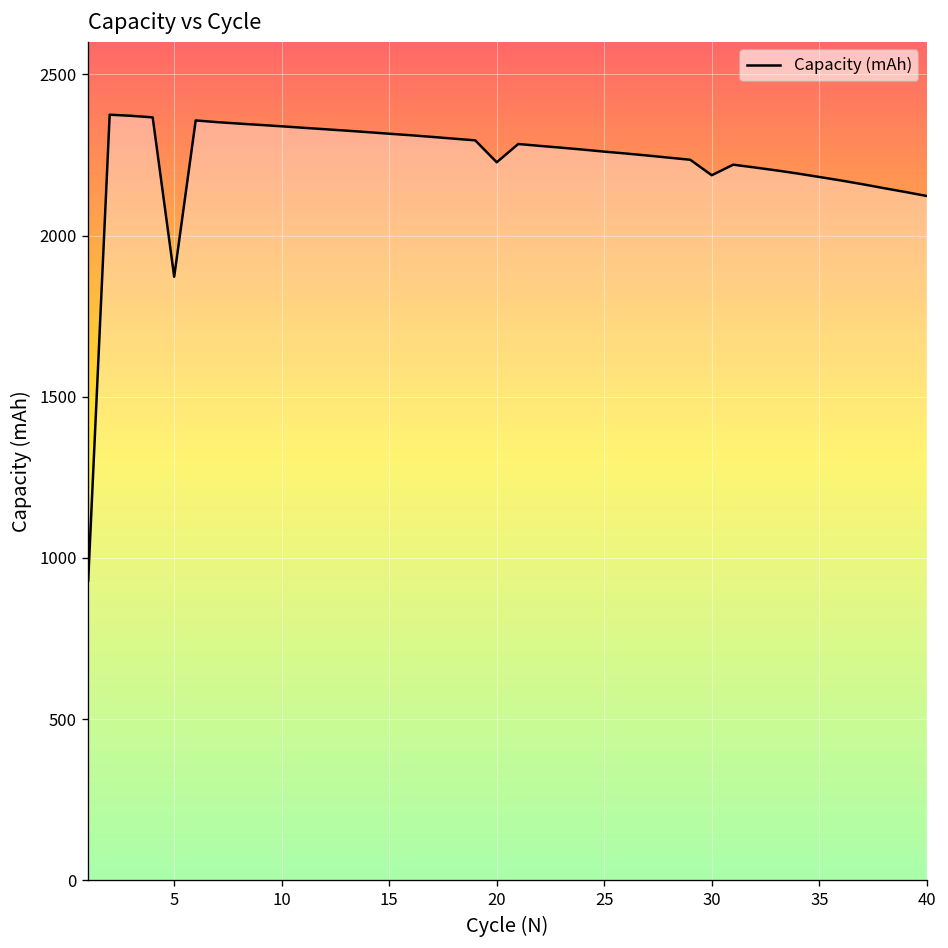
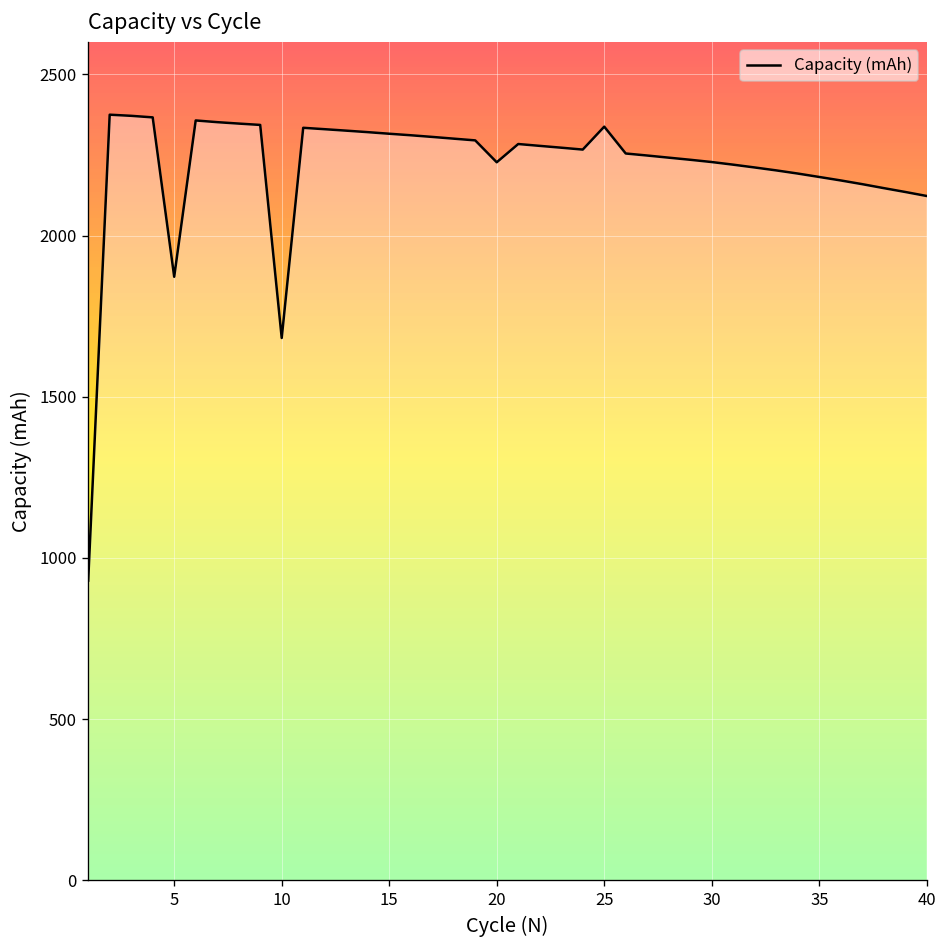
  {
    "5": 1870,
-   "10": 2340,
+   "10": 1680,
    "15": 2320,
    "20": 2230,
-   "25": 2260,
-   "30": 2190,
+   "25": 2340,
+   "30": 2230,
    "35": 2180,
    "40": 2120
  }
